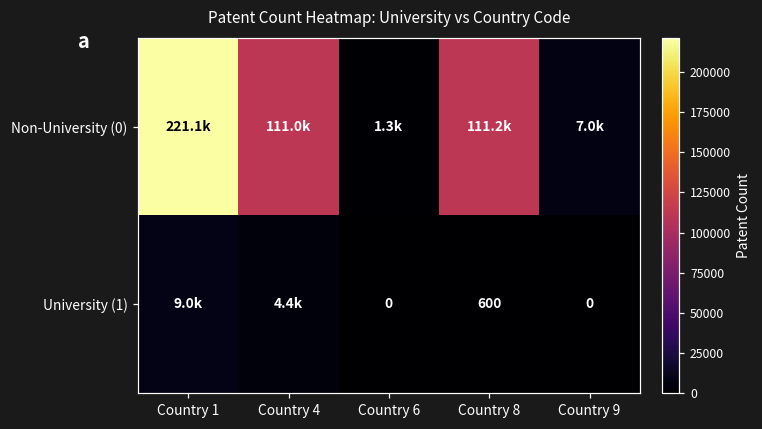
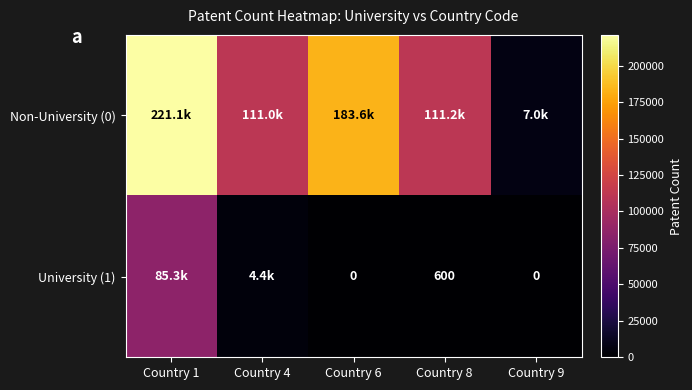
  {
    "Non-University (0)": {
      "Country 1": "221.1k",
      "Country 4": "111.0k",
-     "Country 6": "1.3k",
+     "Country 6": "183.6k",
      "Country 8": "111.2k",
      "Country 9": "7.0k"
    },
    "University (1)": {
-     "Country 1": "9.0k",
+     "Country 1": "85.3k",
      "Country 4": "4.4k",
      "Country 6": "0",
      "Country 8": "600",
      "Country 9": "0"
    }
  }
